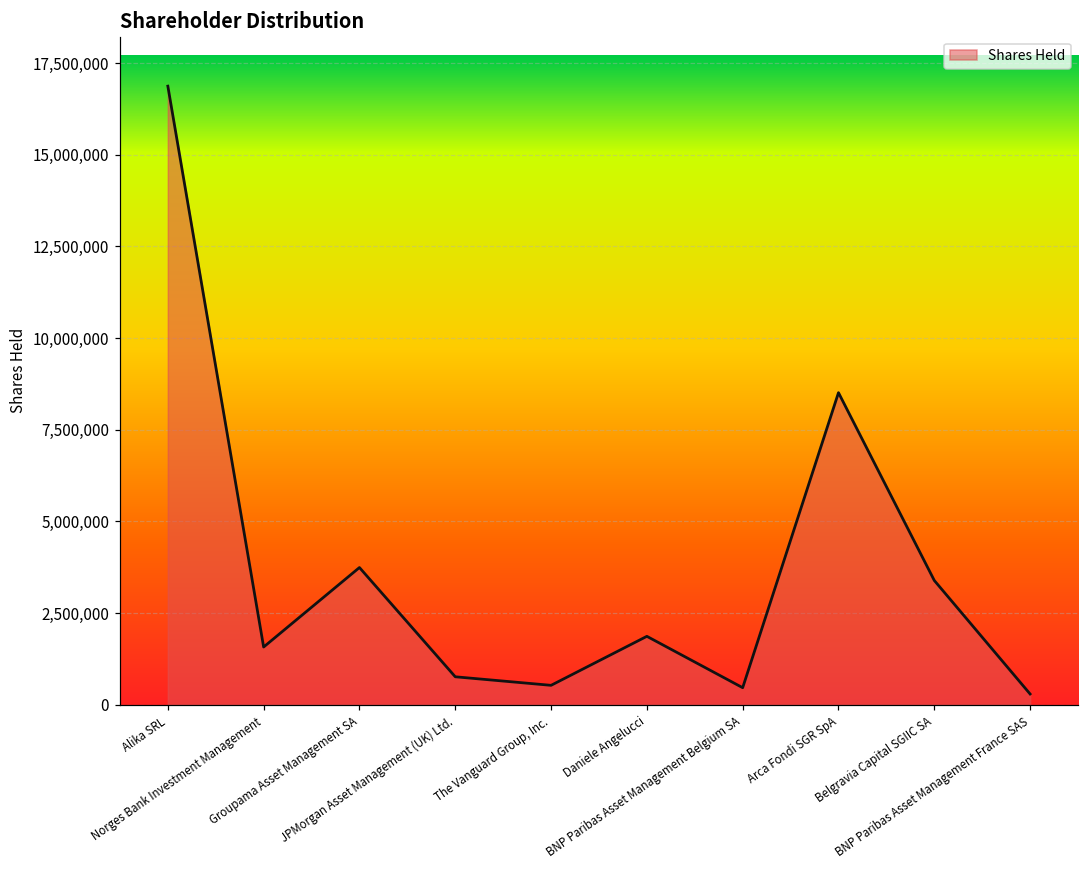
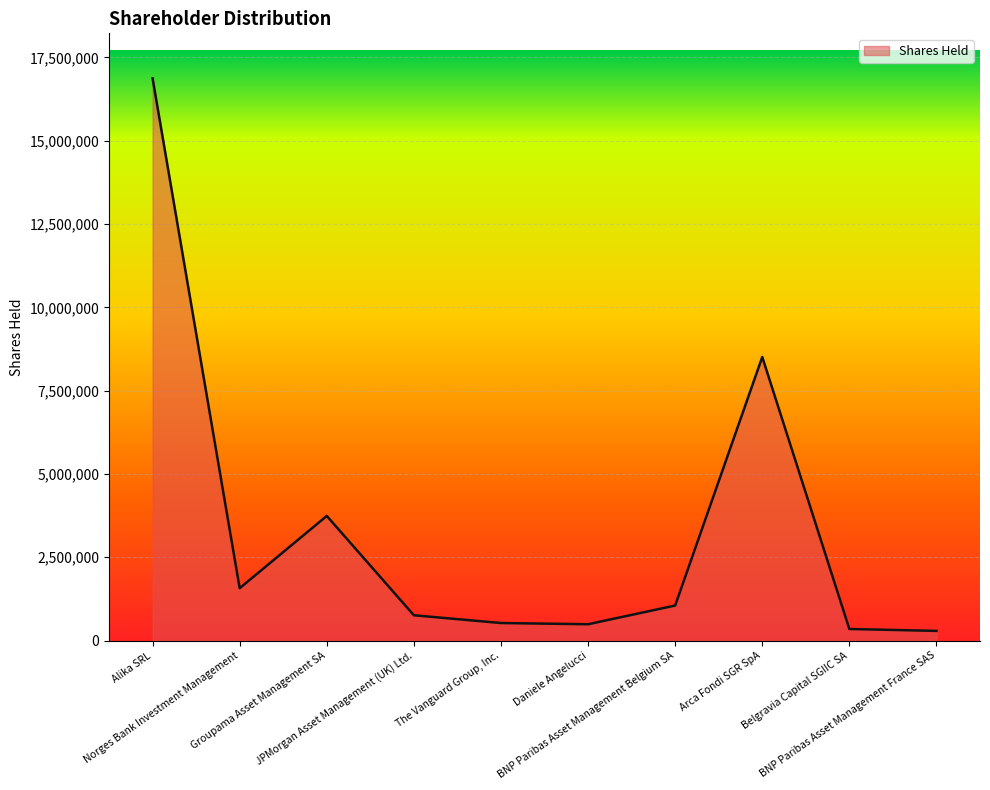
  {
    "Alika SRL": "16,900,000",
    "Norges Bank Investment Management": "1,600,000",
    "Groupama Asset Management SA": "3,700,000",
    "JPMorgan Asset Management (UK) Ltd.": "800,000",
    "The Vanguard Group, Inc.": "500,000",
-   "Daniele Angelucci": "1,900,000",
-   "BNP Paribas Asset Management Belgium SA": "500,000",
+   "Daniele Angelucci": "500,000",
+   "BNP Paribas Asset Management Belgium SA": "1,100,000",
    "Arca Fondi SGR SpA": "8,500,000",
-   "Belgravia Capital SGIIC SA": "3,400,000",
+   "Belgravia Capital SGIIC SA": "300,000",
    "BNP Paribas Asset Management France SAS": "300,000"
  }
